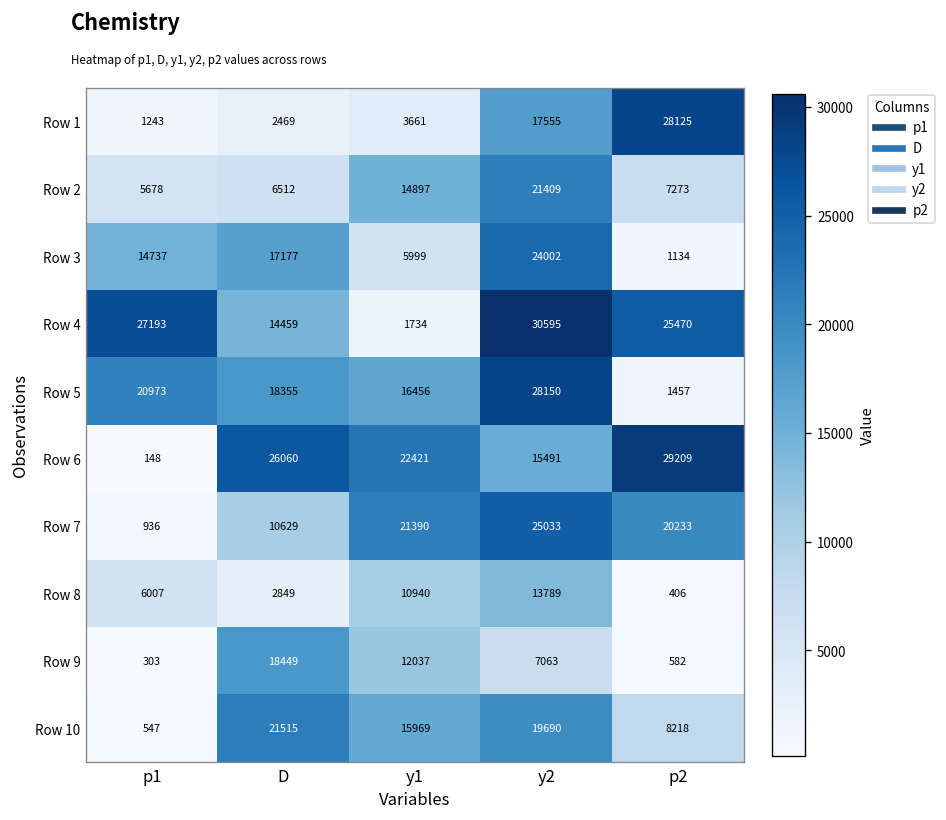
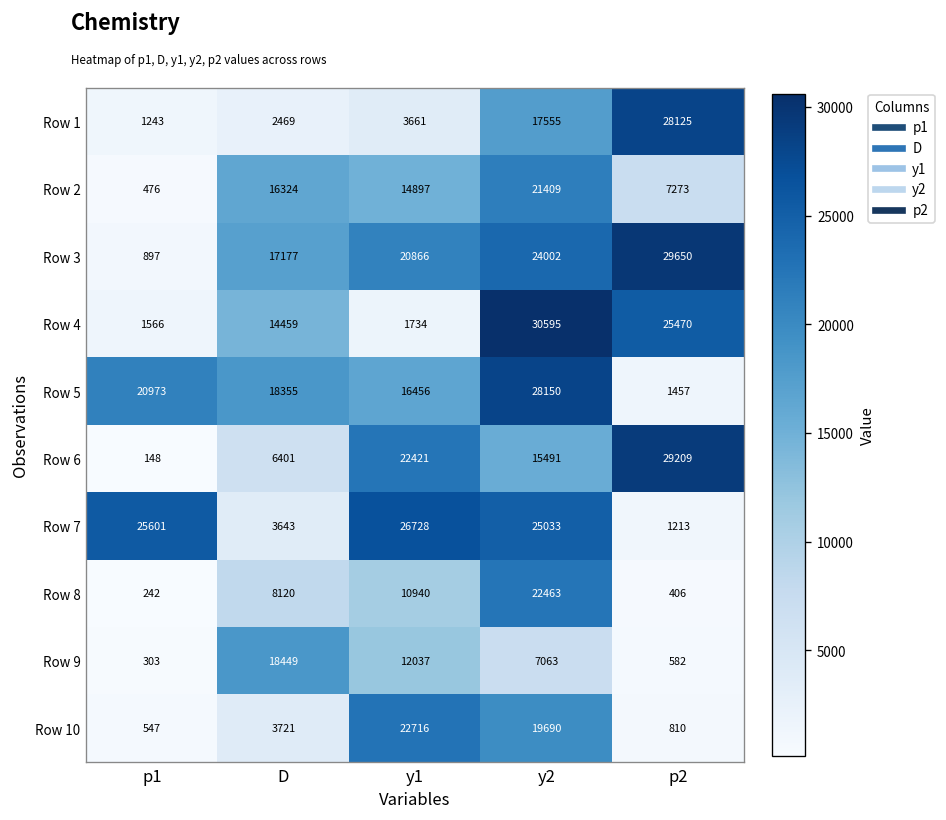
  {
    "Row 1": {
      "p1": 1243,
      "D": 2469,
      "y1": 3661,
      "y2": 17555,
      "p2": 28125
    },
    "Row 2": {
-     "p1": 5678,
-     "D": 6512,
+     "p1": 476,
+     "D": 16324,
      "y1": 14897,
      "y2": 21409,
      "p2": 7273
    },
    "Row 3": {
-     "p1": 14737,
+     "p1": 897,
      "D": 17177,
-     "y1": 5999,
+     "y1": 20866,
      "y2": 24002,
-     "p2": 1134
+     "p2": 29650
    },
    "Row 4": {
-     "p1": 27193,
+     "p1": 1566,
      "D": 14459,
      "y1": 1734,
      "y2": 30595,
      "p2": 25470
    },
    "Row 5": {
      "p1": 20973,
      "D": 18355,
      "y1": 16456,
      "y2": 28150,
      "p2": 1457
    },
    "Row 6": {
      "p1": 148,
-     "D": 26060,
+     "D": 6401,
      "y1": 22421,
      "y2": 15491,
      "p2": 29209
    },
    "Row 7": {
-     "p1": 936,
-     "D": 10629,
-     "y1": 21390,
+     "p1": 25601,
+     "D": 3643,
+     "y1": 26728,
      "y2": 25033,
-     "p2": 20233
+     "p2": 1213
    },
    "Row 8": {
-     "p1": 6007,
-     "D": 2849,
+     "p1": 242,
+     "D": 8120,
      "y1": 10940,
-     "y2": 13789,
+     "y2": 22463,
      "p2": 406
    },
    "Row 9": {
      "p1": 303,
      "D": 18449,
      "y1": 12037,
      "y2": 7063,
      "p2": 582
    },
    "Row 10": {
      "p1": 547,
-     "D": 21515,
-     "y1": 15969,
+     "D": 3721,
+     "y1": 22716,
      "y2": 19690,
-     "p2": 8218
+     "p2": 810
    }
  }
